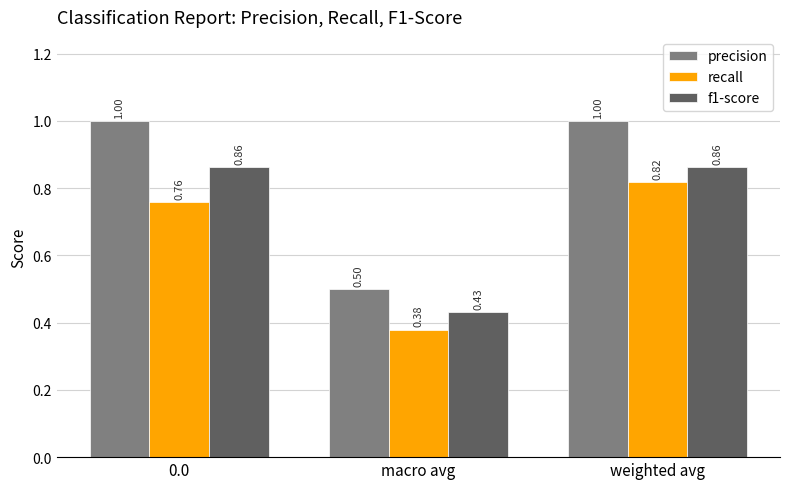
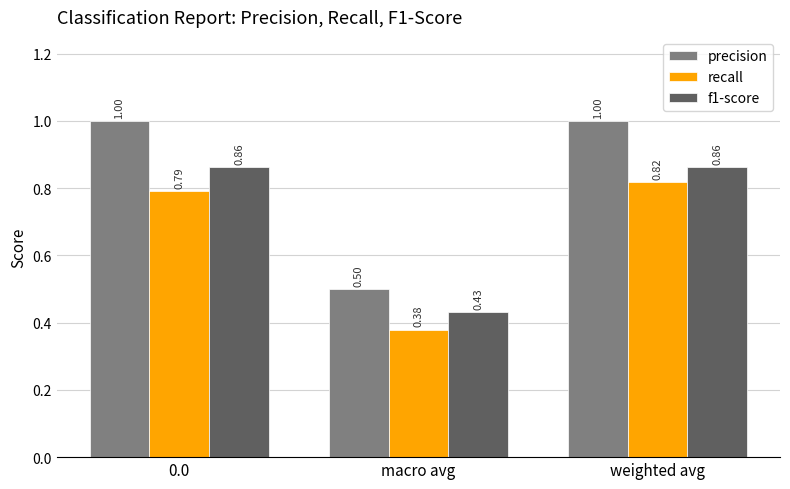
  {
    "recall": {
-     "0.0": 0.76,
+     "0.0": 0.79,
      "macro avg": 0.38,
      "weighted avg": 0.82
    }
  }
